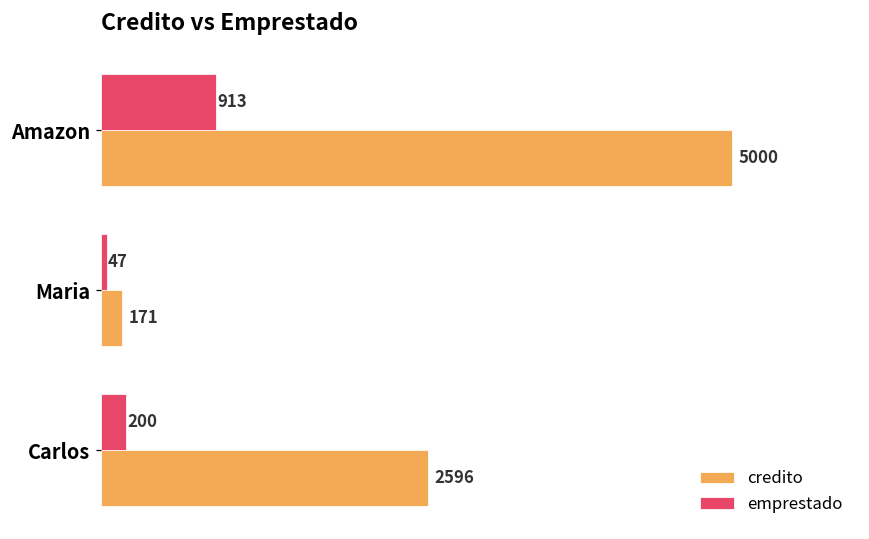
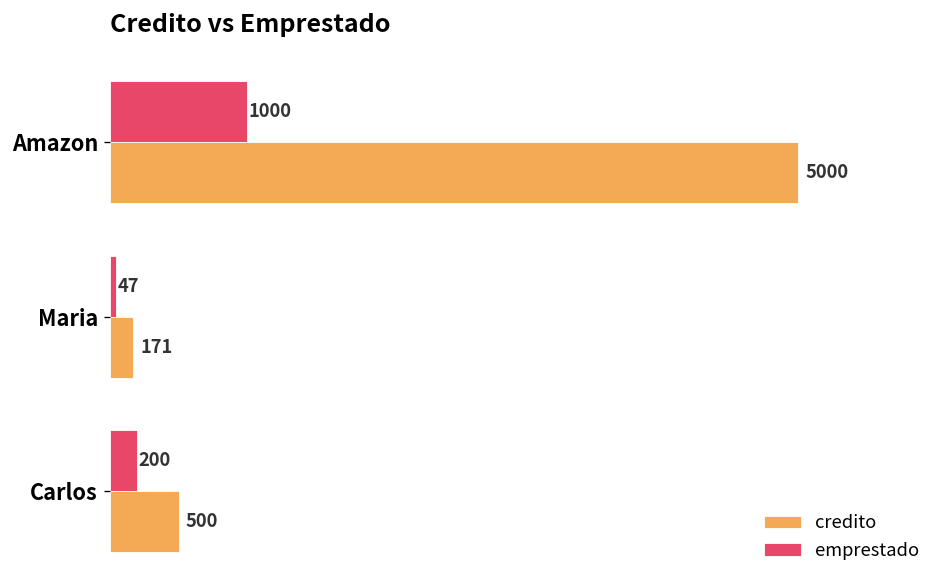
  {
    "credito": {
      "Amazon": 5000,
      "Maria": 171,
-     "Carlos": 2596
+     "Carlos": 500
    },
    "emprestado": {
-     "Amazon": 913,
+     "Amazon": 1000,
      "Maria": 47,
      "Carlos": 200
    }
  }
